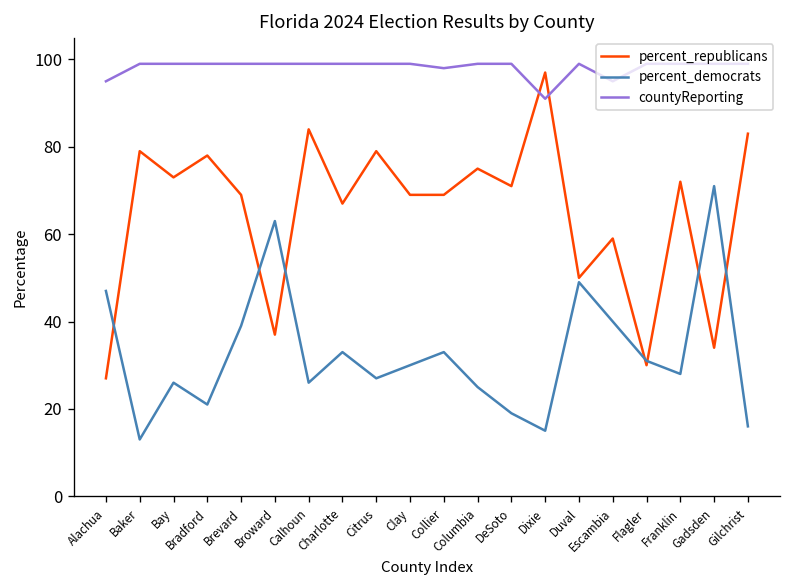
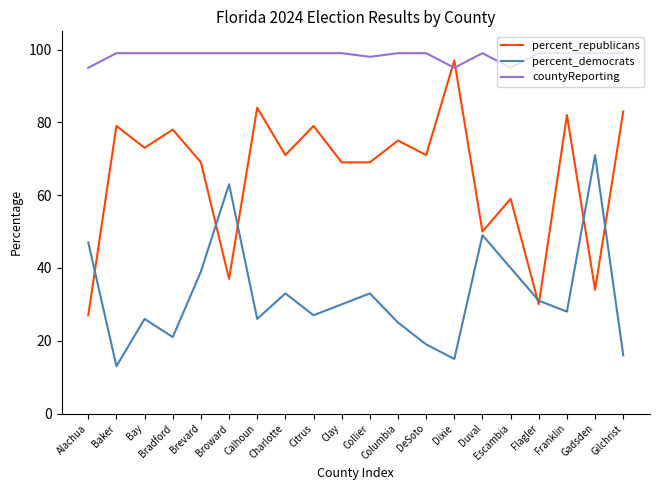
  {
    "percent_republicans": {
      "Alachua": 27,
      "Baker": 79,
      "Bay": 73,
      "Bradford": 78,
      "Brevard": 69,
      "Broward": 37,
      "Calhoun": 84,
-     "Charlotte": 67,
+     "Charlotte": 71,
      "Citrus": 79,
      "Clay": 69,
      "Collier": 69,
      "Columbia": 75,
      "DeSoto": 71,
      "Dixie": 97,
      "Duval": 50,
      "Escambia": 59,
      "Flagler": 30,
-     "Franklin": 72,
+     "Franklin": 82,
      "Gadsden": 34,
      "Gilchrist": 83
    },
    "percent_democrats": {
      "Alachua": 47,
      "Baker": 13,
      "Bay": 26,
      "Bradford": 21,
      "Brevard": 39,
      "Broward": 63,
      "Calhoun": 26,
      "Charlotte": 33,
      "Citrus": 27,
      "Clay": 30,
      "Collier": 33,
      "Columbia": 25,
      "DeSoto": 19,
      "Dixie": 15,
      "Duval": 49,
      "Escambia": 40,
      "Flagler": 31,
      "Franklin": 28,
      "Gadsden": 71,
      "Gilchrist": 16
    },
    "countyReporting": {
      "Alachua": 95,
      "Baker": 99,
      "Bay": 99,
      "Bradford": 99,
      "Brevard": 99,
      "Broward": 99,
      "Calhoun": 99,
      "Charlotte": 99,
      "Citrus": 99,
      "Clay": 99,
      "Collier": 98,
      "Columbia": 99,
      "DeSoto": 99,
-     "Dixie": 91,
+     "Dixie": 95,
      "Duval": 99
    }
  }
